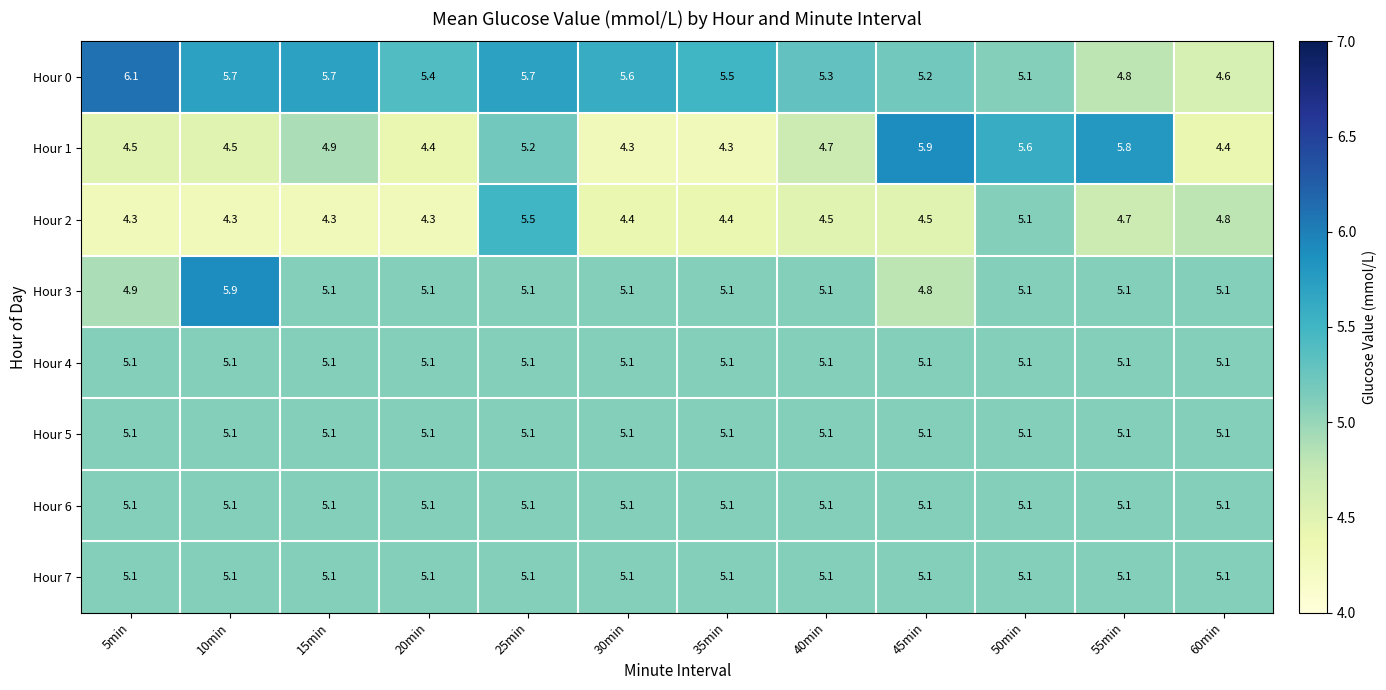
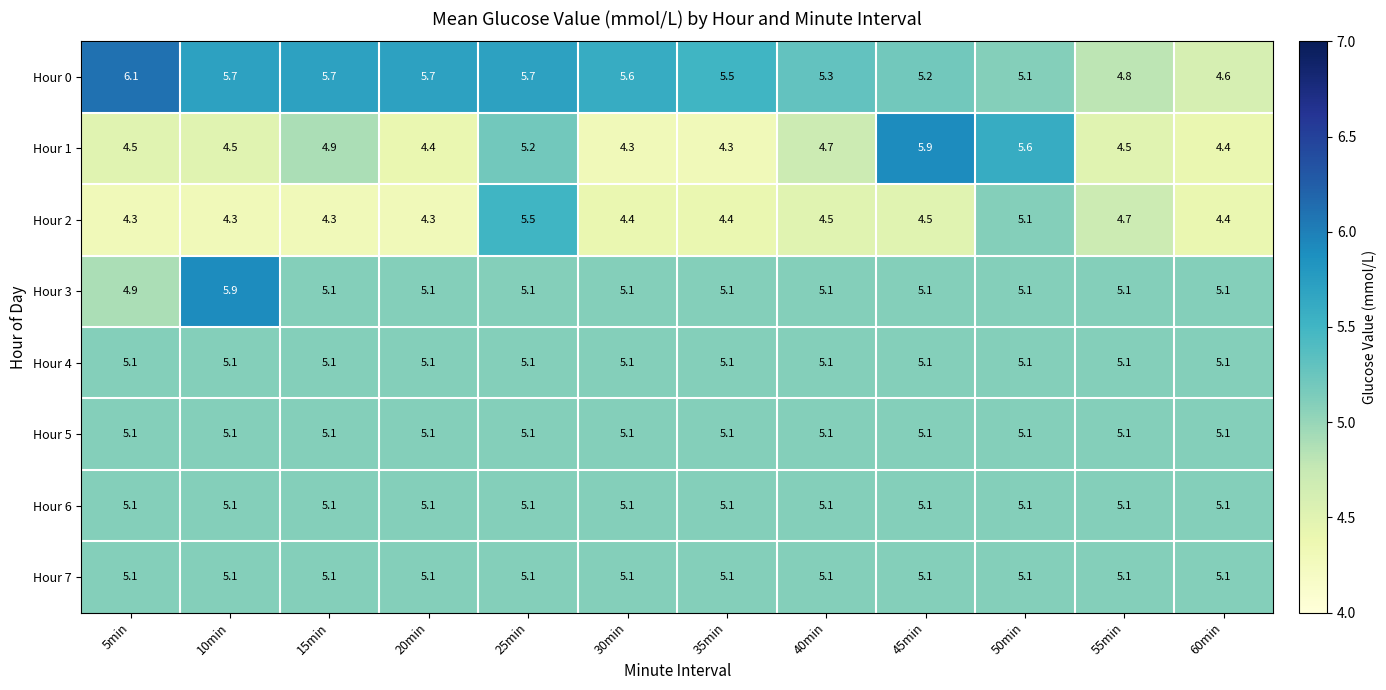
  {
    "Hour 0": {
      "5min": 6.1,
      "10min": 5.7,
      "15min": 5.7,
-     "20min": 5.4,
+     "20min": 5.7,
      "25min": 5.7,
      "30min": 5.6,
      "35min": 5.5,
      "40min": 5.3,
      "45min": 5.2,
      "50min": 5.1,
      "55min": 4.8,
      "60min": 4.6
    },
    "Hour 1": {
      "5min": 4.5,
      "10min": 4.5,
      "15min": 4.9,
      "20min": 4.4,
      "25min": 5.2,
      "30min": 4.3,
      "35min": 4.3,
      "40min": 4.7,
      "45min": 5.9,
      "50min": 5.6,
-     "55min": 5.8,
+     "55min": 4.5,
      "60min": 4.4
    },
    "Hour 2": {
      "5min": 4.3,
      "10min": 4.3,
      "15min": 4.3,
      "20min": 4.3,
      "25min": 5.5,
      "30min": 4.4,
      "35min": 4.4,
      "40min": 4.5,
      "45min": 4.5,
      "50min": 5.1,
      "55min": 4.7,
-     "60min": 4.8
+     "60min": 4.4
    },
    "Hour 3": {
      "5min": 4.9,
      "10min": 5.9,
      "15min": 5.1,
      "20min": 5.1,
      "25min": 5.1,
      "30min": 5.1,
      "35min": 5.1,
      "40min": 5.1,
-     "45min": 4.8,
+     "45min": 5.1,
      "50min": 5.1,
      "55min": 5.1,
      "60min": 5.1
    },
    "Hour 4": {
      "5min": 5.1,
      "10min": 5.1,
      "15min": 5.1,
      "20min": 5.1,
      "25min": 5.1,
      "30min": 5.1,
      "35min": 5.1,
      "40min": 5.1,
      "45min": 5.1,
      "50min": 5.1,
      "55min": 5.1,
      "60min": 5.1
    },
    "Hour 5": {
      "5min": 5.1,
      "10min": 5.1,
      "15min": 5.1,
      "20min": 5.1,
      "25min": 5.1,
      "30min": 5.1,
      "35min": 5.1,
      "40min": 5.1,
      "45min": 5.1,
      "50min": 5.1,
      "55min": 5.1,
      "60min": 5.1
    },
    "Hour 6": {
      "5min": 5.1,
      "10min": 5.1,
      "15min": 5.1,
      "20min": 5.1,
      "25min": 5.1,
      "30min": 5.1,
      "35min": 5.1,
      "40min": 5.1,
      "45min": 5.1,
      "50min": 5.1,
      "55min": 5.1,
      "60min": 5.1
    },
    "Hour 7": {
      "5min": 5.1,
      "10min": 5.1,
      "15min": 5.1,
      "20min": 5.1,
      "25min": 5.1,
      "30min": 5.1,
      "35min": 5.1,
      "40min": 5.1,
      "45min": 5.1,
      "50min": 5.1,
      "55min": 5.1,
      "60min": 5.1
    }
  }
